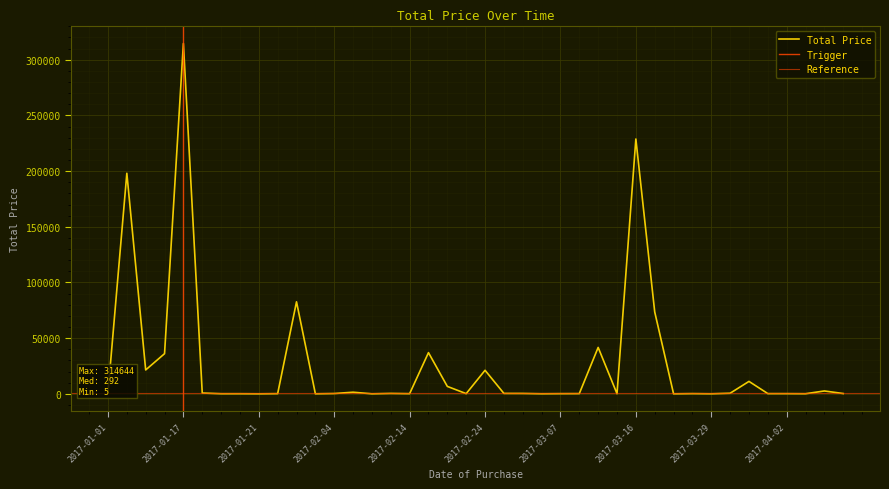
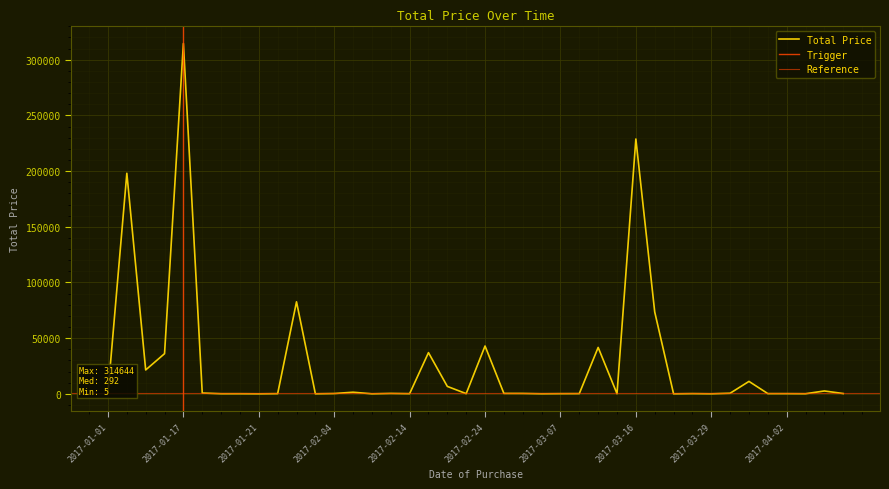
  {
    "2017-01-17": 315000,
    "2017-02-04": 0,
    "2017-02-14": 0,
-   "2017-02-24": 21000,
+   "2017-02-24": 43000,
    "2017-03-07": 0,
    "2017-04-02": 0
  }
